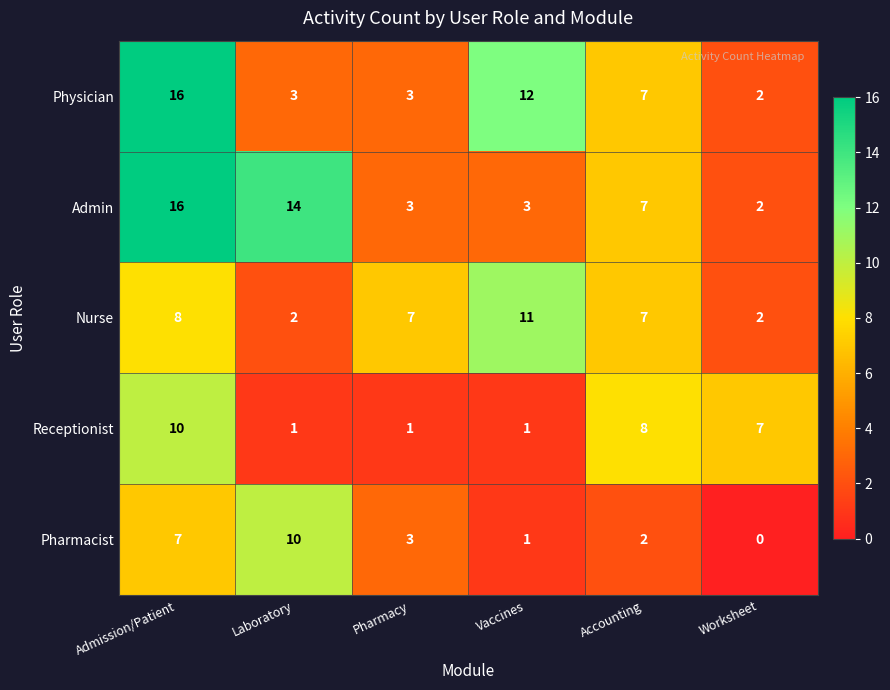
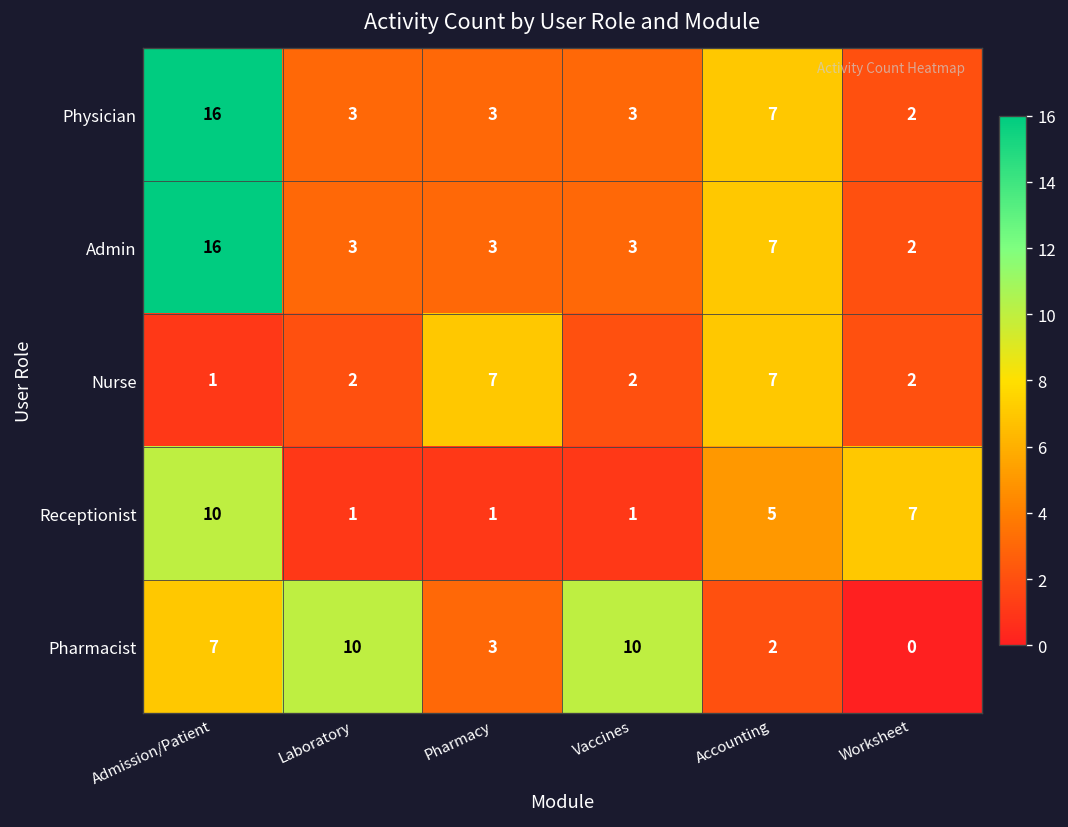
  {
    "Physician": {
      "Admission/Patient": 16,
      "Laboratory": 3,
      "Pharmacy": 3,
-     "Vaccines": 12,
+     "Vaccines": 3,
      "Accounting": 7
    },
    "Admin": {
      "Admission/Patient": 16,
-     "Laboratory": 14,
+     "Laboratory": 3,
      "Pharmacy": 3,
      "Vaccines": 3,
      "Accounting": 7,
      "Worksheet": 2
    },
    "Nurse": {
-     "Admission/Patient": 8,
+     "Admission/Patient": 1,
      "Laboratory": 2,
      "Pharmacy": 7,
-     "Vaccines": 11,
+     "Vaccines": 2,
      "Accounting": 7,
      "Worksheet": 2
    },
    "Receptionist": {
      "Admission/Patient": 10,
      "Laboratory": 1,
      "Pharmacy": 1,
      "Vaccines": 1,
-     "Accounting": 8,
+     "Accounting": 5,
      "Worksheet": 7
    },
    "Pharmacist": {
      "Admission/Patient": 7,
      "Laboratory": 10,
      "Pharmacy": 3,
-     "Vaccines": 1,
+     "Vaccines": 10,
      "Accounting": 2,
      "Worksheet": 0
    }
  }
